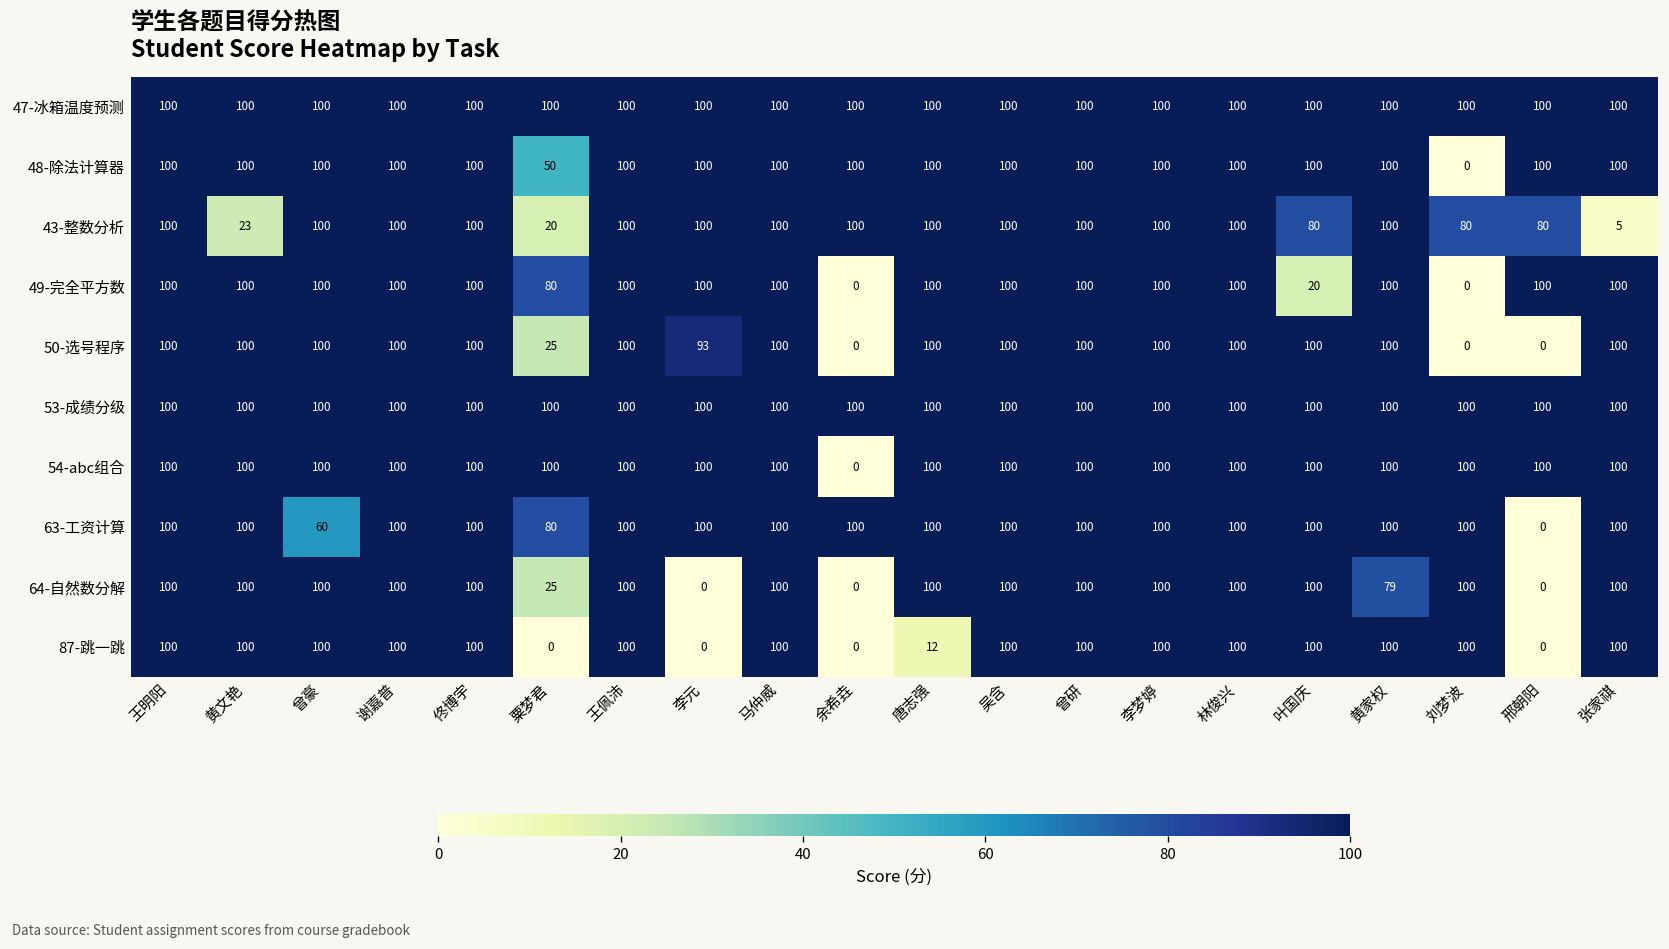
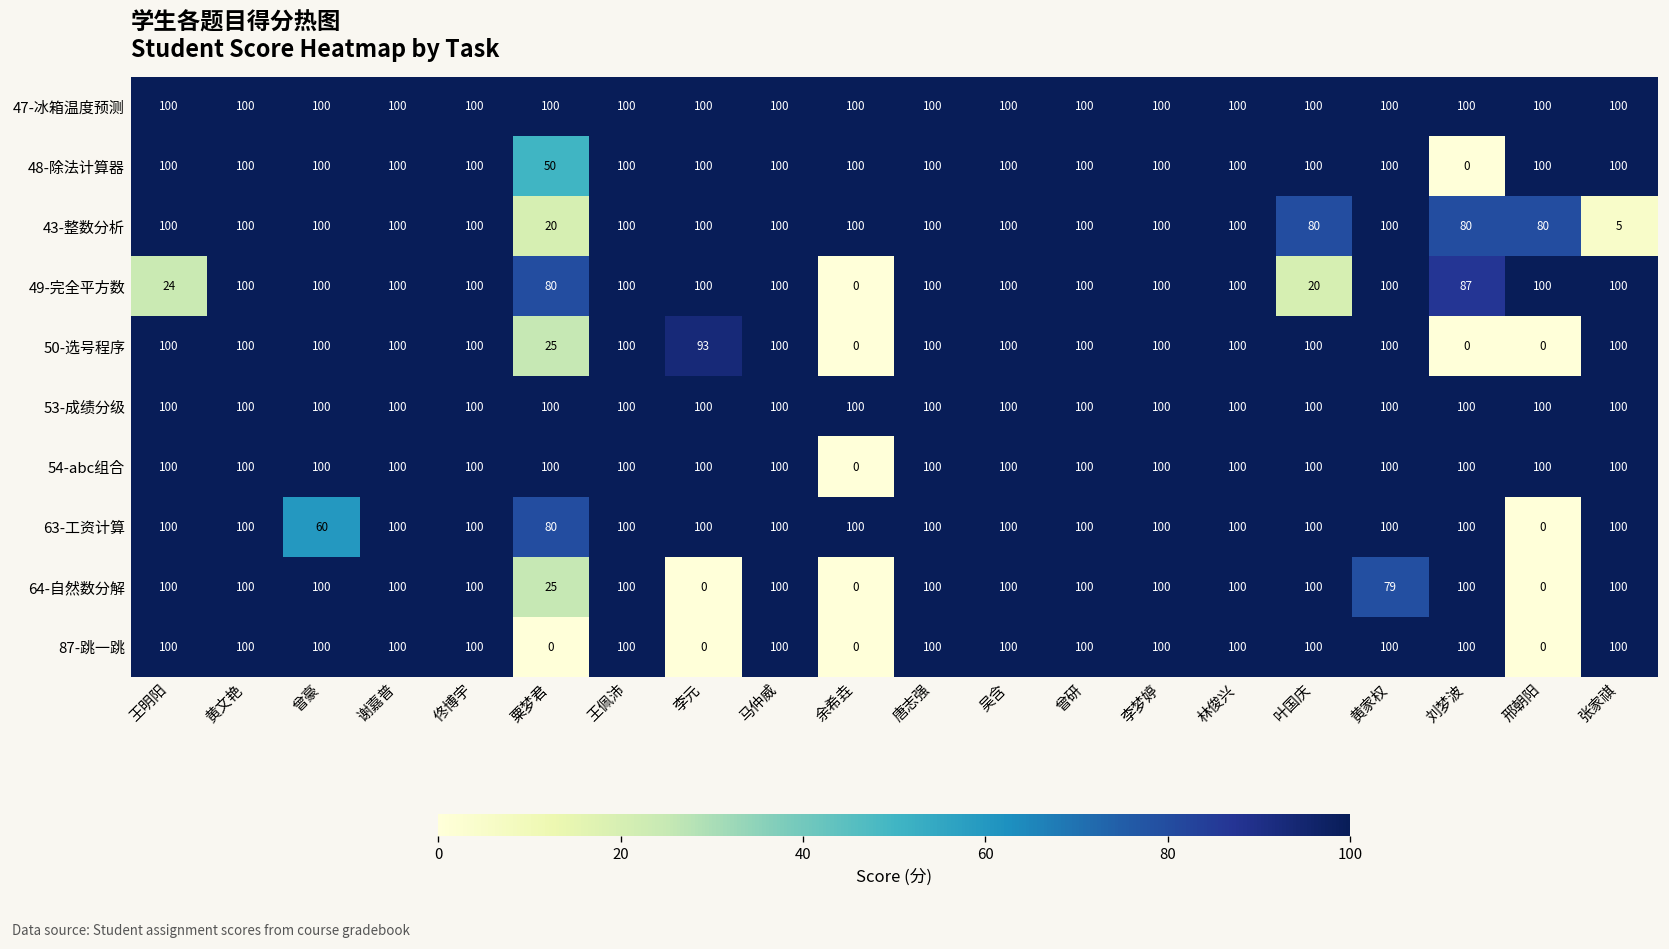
  {
    "47-冰箱温度预测": {
      "王明阳": 100,
      "黄文艳": 100,
      "曾豪": 100,
      "谢嘉普": 100,
      "佟博宇": 100,
      "粟梦君": 100,
      "王佩沛": 100,
      "李元": 100,
      "马仲威": 100,
      "余希垚": 100,
      "唐志强": 100,
      "吴含": 100,
      "曾研": 100,
      "李梦婷": 100,
      "林俊兴": 100,
      "叶国庆": 100,
      "黄家权": 100,
      "刘梦波": 100,
      "邢朝阳": 100,
      "张家祺": 100
    },
    "48-除法计算器": {
      "王明阳": 100,
      "黄文艳": 100,
      "曾豪": 100,
      "谢嘉普": 100,
      "佟博宇": 100,
      "粟梦君": 50,
      "王佩沛": 100,
      "李元": 100,
      "马仲威": 100,
      "余希垚": 100,
      "唐志强": 100,
      "吴含": 100,
      "曾研": 100,
      "李梦婷": 100,
      "林俊兴": 100,
      "叶国庆": 100,
      "黄家权": 100,
      "刘梦波": 0,
      "邢朝阳": 100,
      "张家祺": 100
    },
    "43-整数分析": {
      "王明阳": 100,
-     "黄文艳": 23,
+     "黄文艳": 100,
      "曾豪": 100,
      "谢嘉普": 100,
      "佟博宇": 100,
      "粟梦君": 20,
      "王佩沛": 100,
      "李元": 100,
      "马仲威": 100,
      "余希垚": 100,
      "唐志强": 100,
      "吴含": 100,
      "曾研": 100,
      "李梦婷": 100,
      "林俊兴": 100,
      "叶国庆": 80,
      "黄家权": 100,
      "刘梦波": 80,
      "邢朝阳": 80,
      "张家祺": 5
    },
    "49-完全平方数": {
-     "王明阳": 100,
+     "王明阳": 24,
      "黄文艳": 100,
      "曾豪": 100,
      "谢嘉普": 100,
      "佟博宇": 100,
      "粟梦君": 80,
      "王佩沛": 100,
      "李元": 100,
      "马仲威": 100,
      "余希垚": 0,
      "唐志强": 100,
      "吴含": 100,
      "曾研": 100,
      "李梦婷": 100,
      "林俊兴": 100,
      "叶国庆": 20,
      "黄家权": 100,
-     "刘梦波": 0,
+     "刘梦波": 87,
      "邢朝阳": 100,
      "张家祺": 100
    },
    "50-选号程序": {
      "王明阳": 100,
      "黄文艳": 100,
      "曾豪": 100,
      "谢嘉普": 100,
      "佟博宇": 100,
      "粟梦君": 25,
      "王佩沛": 100,
      "李元": 93,
      "马仲威": 100,
      "余希垚": 0,
      "唐志强": 100,
      "吴含": 100,
      "曾研": 100,
      "李梦婷": 100,
      "林俊兴": 100,
      "叶国庆": 100,
      "黄家权": 100,
      "刘梦波": 0,
      "邢朝阳": 0,
      "张家祺": 100
    },
    "53-成绩分级": {
      "王明阳": 100,
      "黄文艳": 100,
      "曾豪": 100,
      "谢嘉普": 100,
      "佟博宇": 100,
      "粟梦君": 100,
      "王佩沛": 100,
      "李元": 100,
      "马仲威": 100,
      "余希垚": 100,
      "唐志强": 100,
      "吴含": 100,
      "曾研": 100,
      "李梦婷": 100,
      "林俊兴": 100,
      "叶国庆": 100,
      "黄家权": 100,
      "刘梦波": 100,
      "邢朝阳": 100,
      "张家祺": 100
    },
    "54-abc组合": {
      "王明阳": 100,
      "黄文艳": 100,
      "曾豪": 100,
      "谢嘉普": 100,
      "佟博宇": 100,
      "粟梦君": 100,
      "王佩沛": 100,
      "李元": 100,
      "马仲威": 100,
      "余希垚": 0,
      "唐志强": 100,
      "吴含": 100,
      "曾研": 100,
      "李梦婷": 100,
      "林俊兴": 100,
      "叶国庆": 100,
      "黄家权": 100,
      "刘梦波": 100,
      "邢朝阳": 100,
      "张家祺": 100
    },
    "63-工资计算": {
      "王明阳": 100,
      "黄文艳": 100,
      "曾豪": 60,
      "谢嘉普": 100,
      "佟博宇": 100,
      "粟梦君": 80,
      "王佩沛": 100,
      "李元": 100,
      "马仲威": 100,
      "余希垚": 100,
      "唐志强": 100,
      "吴含": 100,
      "曾研": 100,
      "李梦婷": 100,
      "林俊兴": 100,
      "叶国庆": 100,
      "黄家权": 100,
      "刘梦波": 100,
      "邢朝阳": 0,
      "张家祺": 100
    },
    "64-自然数分解": {
      "王明阳": 100,
      "黄文艳": 100,
      "曾豪": 100,
      "谢嘉普": 100,
      "佟博宇": 100,
      "粟梦君": 25,
      "王佩沛": 100,
      "李元": 0,
      "马仲威": 100,
      "余希垚": 0,
      "唐志强": 100,
      "吴含": 100,
      "曾研": 100,
      "李梦婷": 100,
      "林俊兴": 100,
      "叶国庆": 100,
      "黄家权": 79,
      "刘梦波": 100,
      "邢朝阳": 0,
      "张家祺": 100
    },
    "87-跳一跳": {
      "王明阳": 100,
      "黄文艳": 100,
      "曾豪": 100,
      "谢嘉普": 100,
      "佟博宇": 100,
      "粟梦君": 0,
      "王佩沛": 100,
      "李元": 0,
      "马仲威": 100,
      "余希垚": 0,
-     "唐志强": 12,
+     "唐志强": 100,
      "吴含": 100,
      "曾研": 100,
      "李梦婷": 100,
      "林俊兴": 100,
      "叶国庆": 100,
      "黄家权": 100,
      "刘梦波": 100,
      "邢朝阳": 0,
      "张家祺": 100
    }
  }
